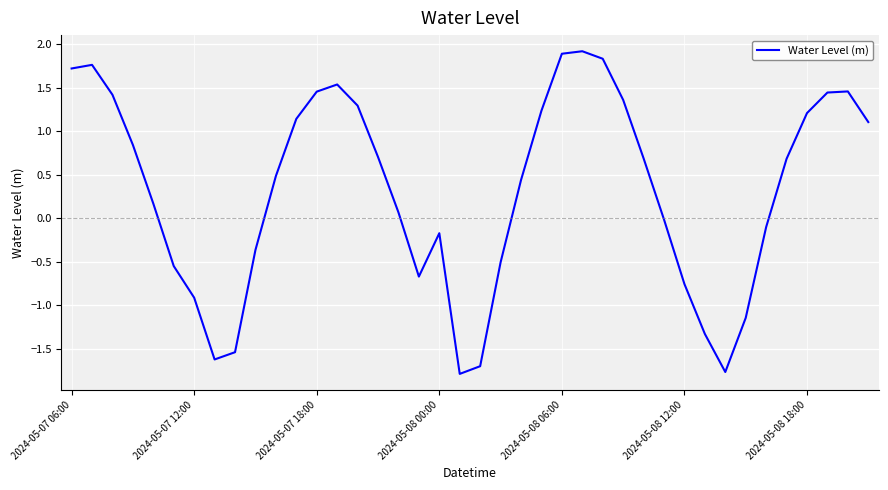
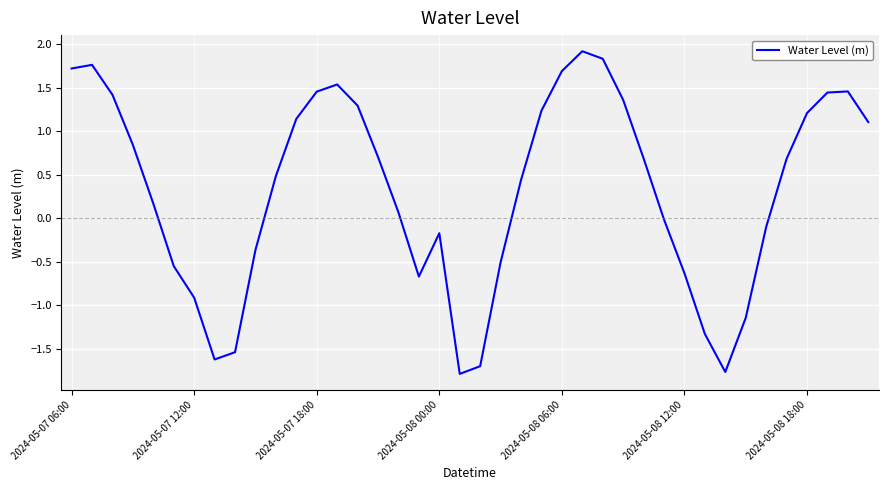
  {
    "2024-05-07 06:00": 1.7,
    "2024-05-07 12:00": -0.9,
    "2024-05-07 18:00": 1.5,
    "2024-05-08 00:00": -0.2,
-   "2024-05-08 06:00": 1.9,
-   "2024-05-08 12:00": -0.8,
+   "2024-05-08 06:00": 1.7,
+   "2024-05-08 12:00": -0.6,
    "2024-05-08 18:00": 1.2
  }
